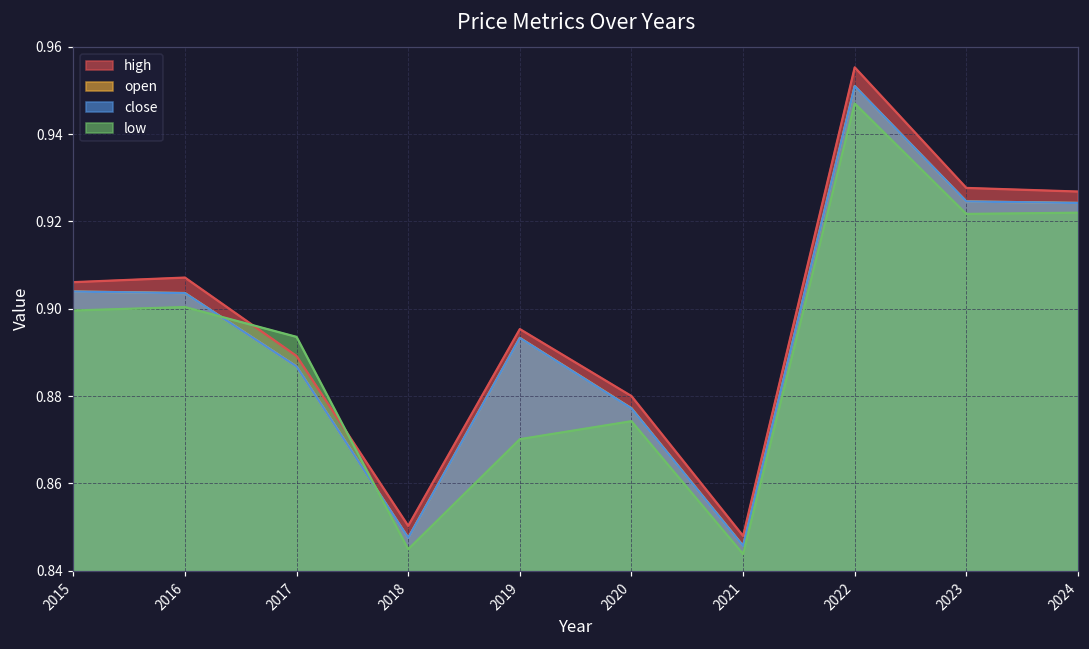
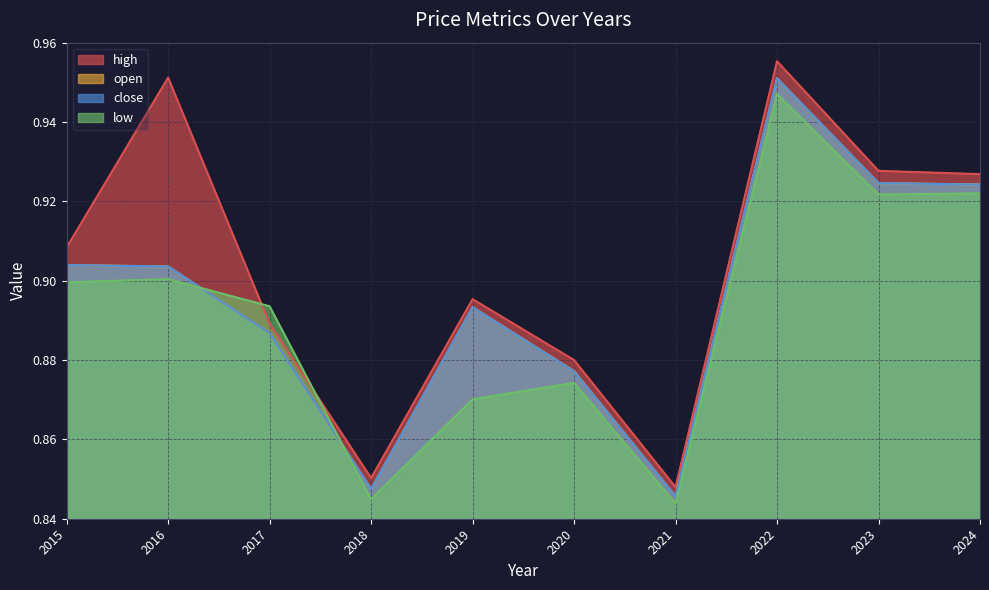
  {
    "high": {
-     "2015": 0.906,
-     "2016": 0.907,
+     "2015": 0.908,
+     "2016": 0.951,
      "2017": 0.889,
      "2018": 0.850,
      "2019": 0.895,
      "2020": 0.880,
      "2021": 0.848,
      "2022": 0.955,
      "2023": 0.928,
      "2024": 0.927
    },
    "close": {
      "2015": 0.904,
      "2016": 0.904,
      "2017": 0.887,
      "2019": 0.893,
      "2020": 0.877,
      "2021": 0.846,
      "2022": 0.951,
      "2023": 0.925,
      "2024": 0.924
    },
    "low": {
      "2015": 0.900,
      "2016": 0.900,
      "2017": 0.894,
      "2018": 0.845,
      "2019": 0.870,
      "2020": 0.874,
      "2021": 0.844,
      "2022": 0.947,
      "2023": 0.922,
      "2024": 0.922
    }
  }
